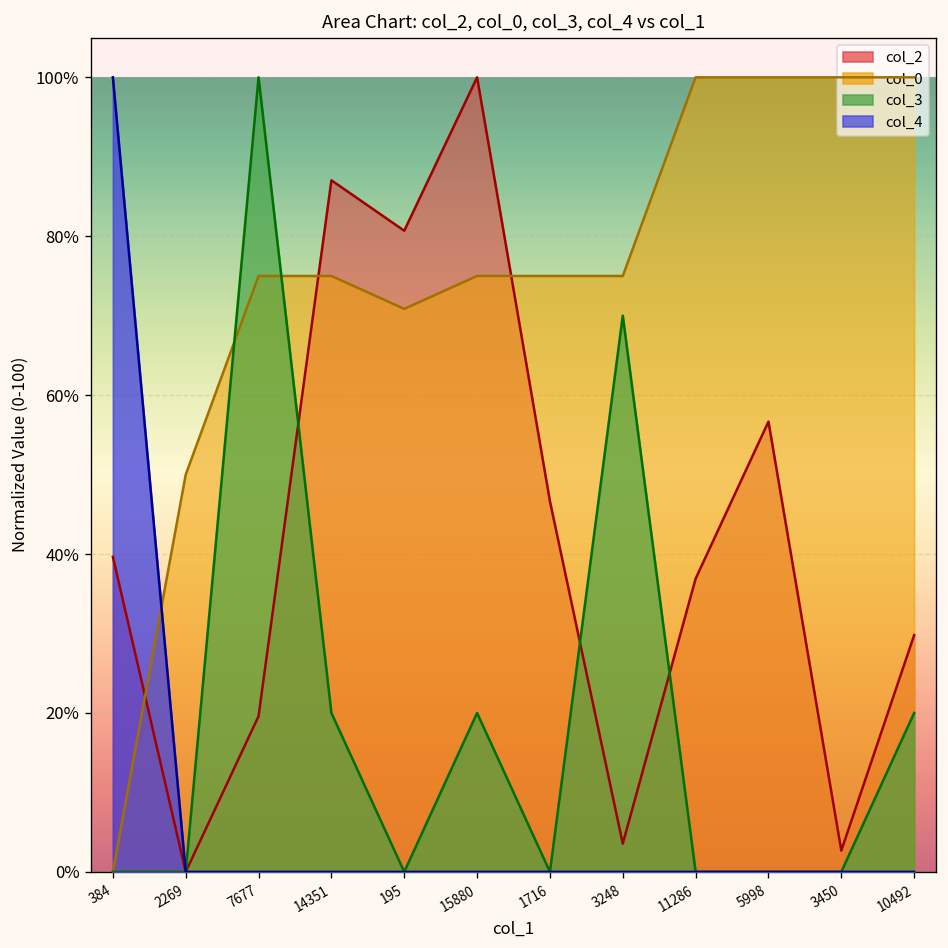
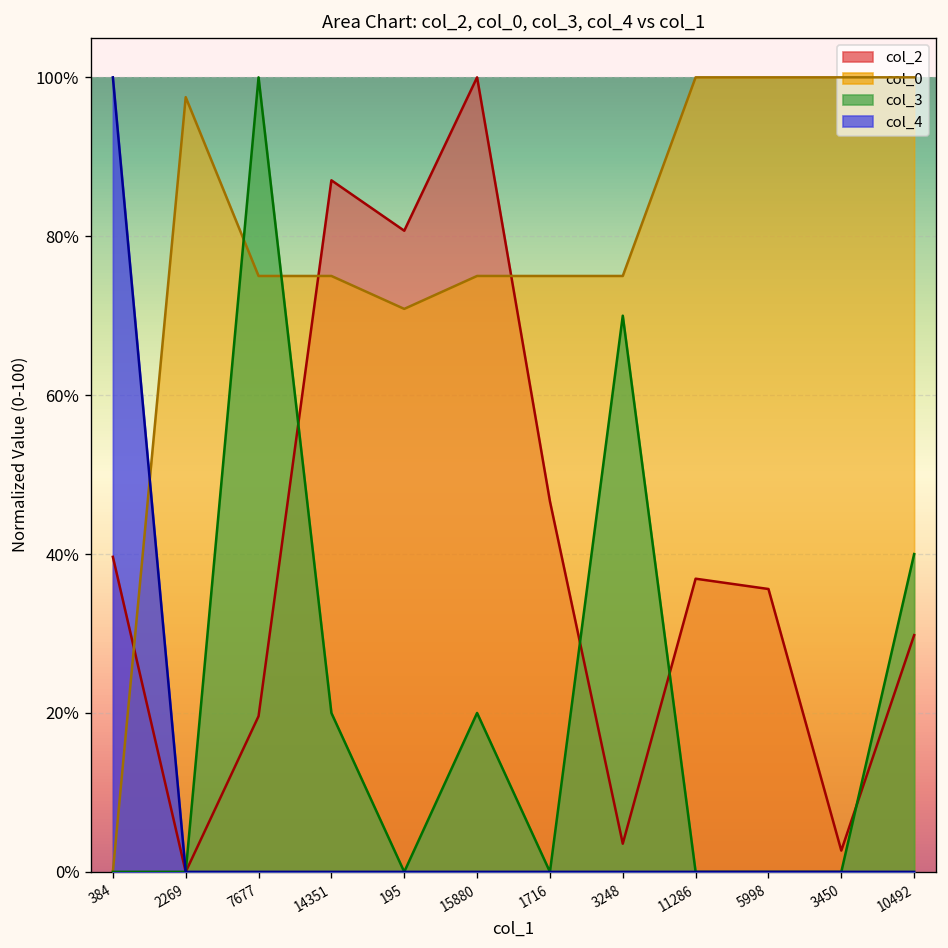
  {
    "col_2": {
      "384": "40%",
      "7677": "20%",
      "14351": "87%",
      "195": "81%",
      "15880": "100%",
      "1716": "47%",
      "3248": "4%",
      "11286": "37%",
-     "5998": "57%",
+     "5998": "36%",
      "3450": "3%",
      "10492": "30%"
    },
    "col_0": {
-     "2269": "50%",
+     "2269": "98%",
      "7677": "75%",
      "14351": "75%",
      "195": "71%",
      "15880": "75%",
      "1716": "75%",
      "3248": "75%",
      "11286": "100%",
      "5998": "100%"
    },
    "col_3": {
      "7677": "100%",
      "14351": "20%",
      "15880": "20%",
      "3248": "70%",
-     "10492": "20%"
+     "10492": "40%"
    },
    "col_4": {
      "384": "100%",
      "7677": "0%",
      "14351": "0%",
      "15880": "0%",
      "3248": "0%",
      "10492": "0%"
    }
  }
